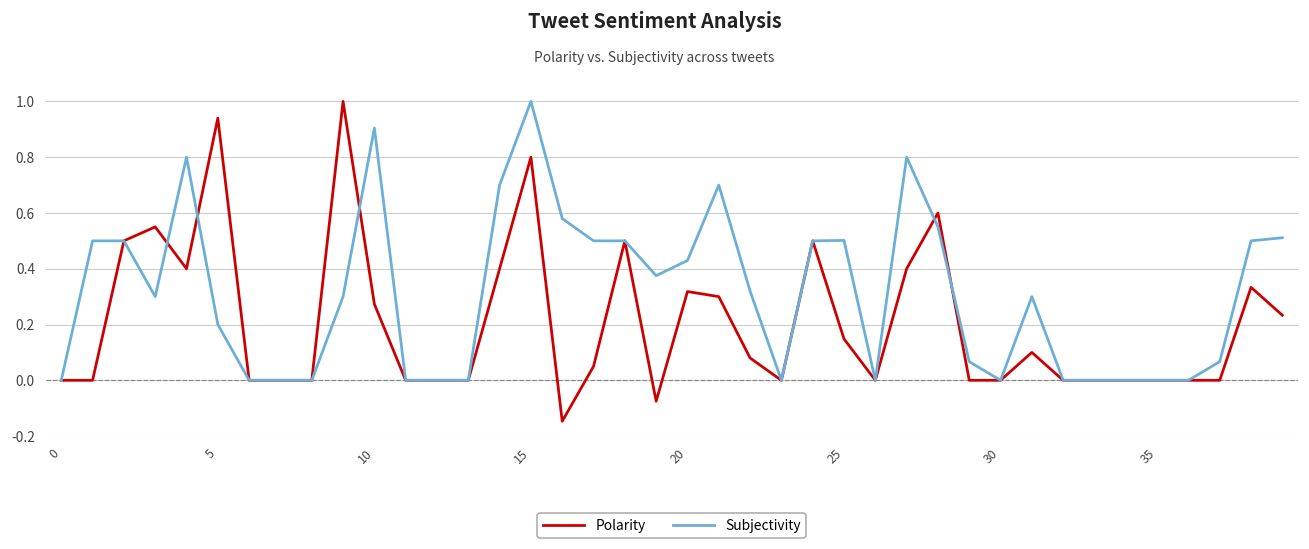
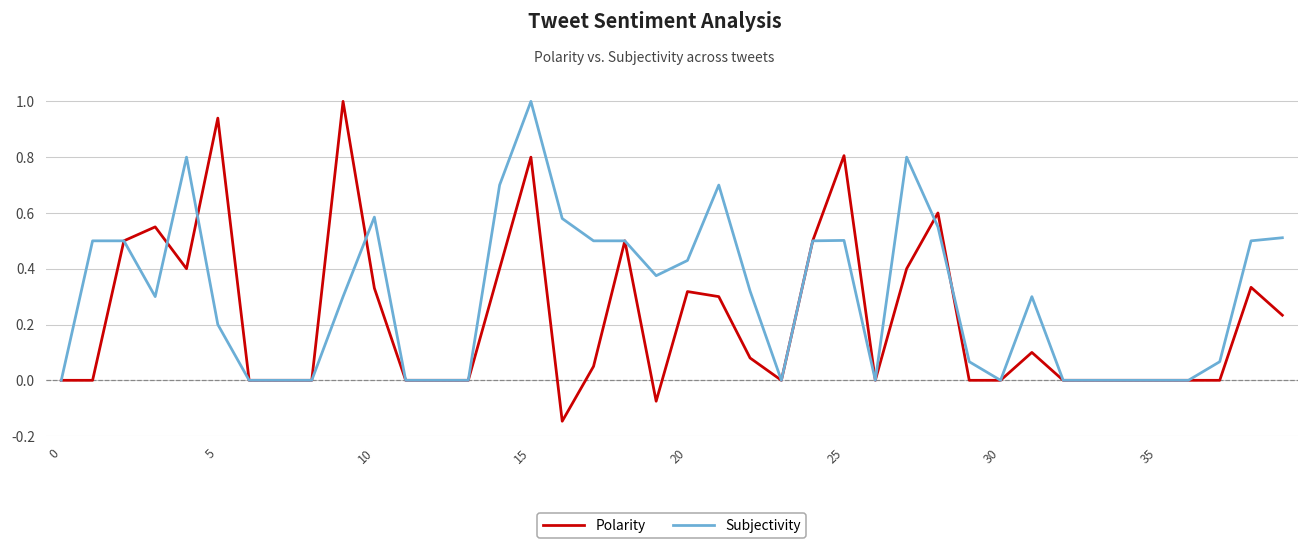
  {
    "Polarity": {
      "5": 0.94,
-     "10": 0.27,
+     "10": 0.33,
      "15": 0.80,
      "20": 0.32,
-     "25": 0.15
+     "25": 0.81
    },
    "Subjectivity": {
      "5": 0.20,
-     "10": 0.90,
+     "10": 0.59,
      "15": 1.00,
      "20": 0.43,
      "25": 0.50
    }
  }
